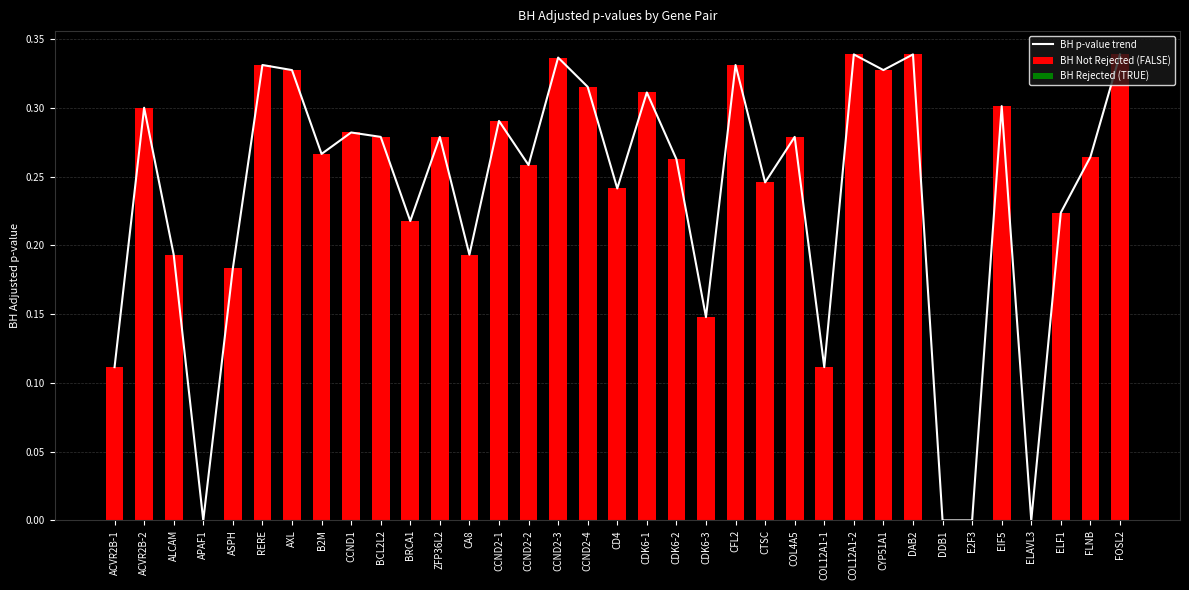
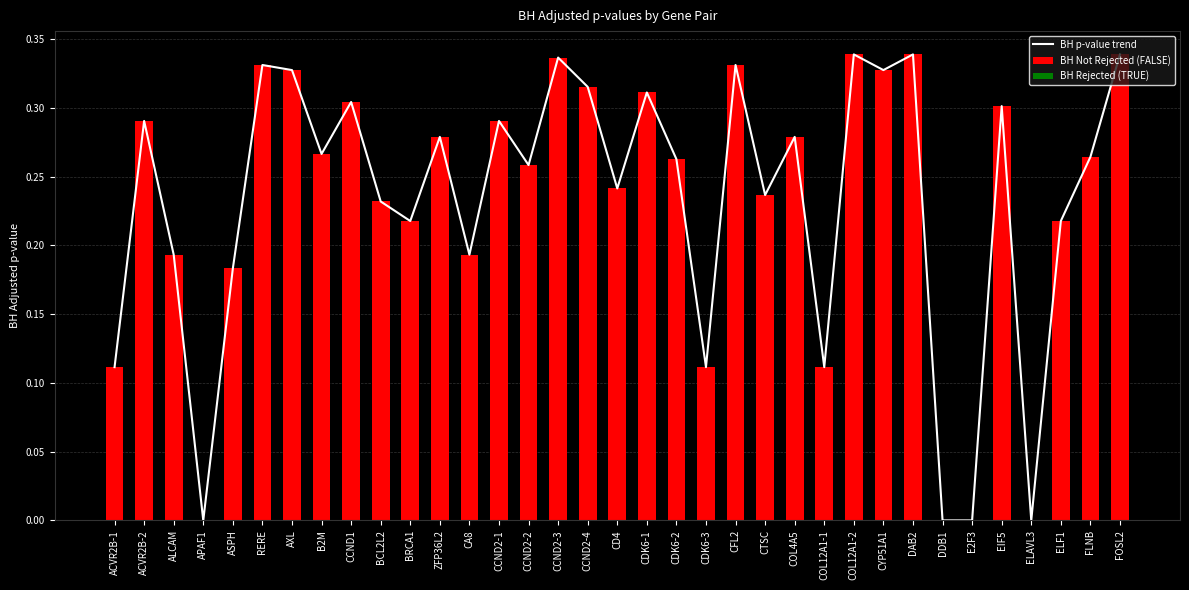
  {
    "BH p-value trend": {
      "ACVR2B-1": 0.112,
-     "ACVR2B-2": 0.300,
+     "ACVR2B-2": 0.291,
      "ALCAM": 0.193,
      "APAF1": 0.000,
      "ASPH": 0.183,
      "RERE": 0.331,
      "AXL": 0.328,
      "B2M": 0.267,
-     "CCND1": 0.282,
-     "BCL2L2": 0.279,
+     "CCND1": 0.304,
+     "BCL2L2": 0.232,
      "BRCA1": 0.218,
      "ZFP36L2": 0.279,
      "CA8": 0.193,
      "CCND2-1": 0.291,
      "CCND2-2": 0.259,
      "CCND2-3": 0.337,
      "CCND2-4": 0.315,
      "CD4": 0.242,
      "CDK6-1": 0.311,
      "CDK6-2": 0.263,
-     "CDK6-3": 0.148,
+     "CDK6-3": 0.112,
      "CFL2": 0.331,
-     "CTSC": 0.246,
+     "CTSC": 0.237,
      "COL4A5": 0.279,
      "COL12A1-1": 0.112,
      "COL12A1-2": 0.339,
      "CYP51A1": 0.328,
      "DAB2": 0.339,
      "DDB1": 0.000,
      "E2F3": 0.000,
      "EIF5": 0.301,
      "ELAVL3": 0.000,
-     "ELF1": 0.224,
+     "ELF1": 0.218,
      "FLNB": 0.264
    }
  }
